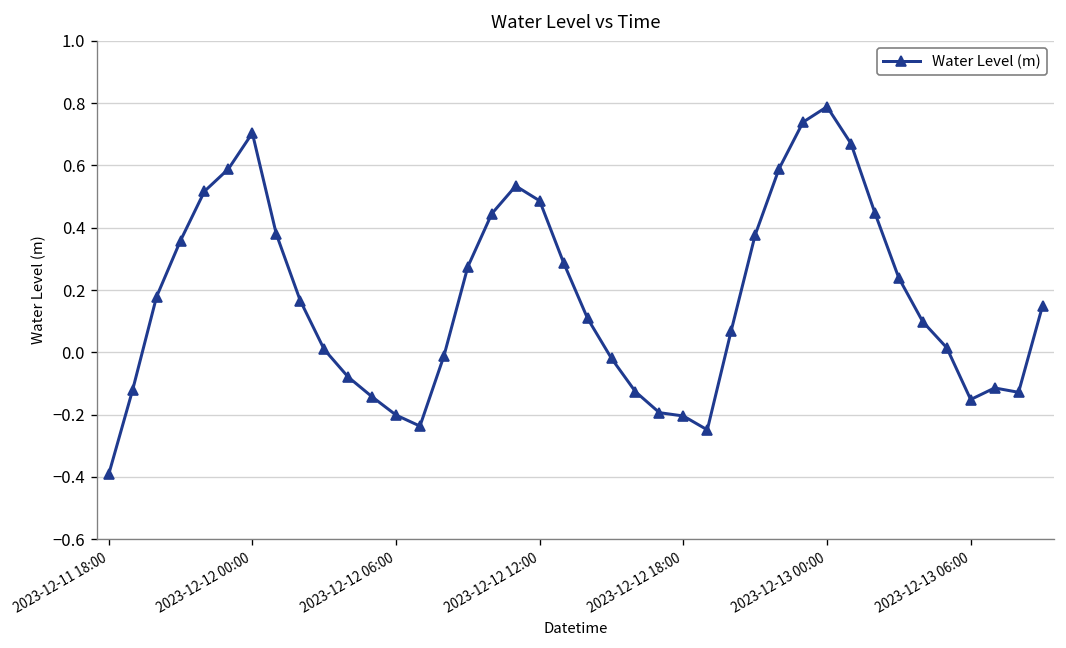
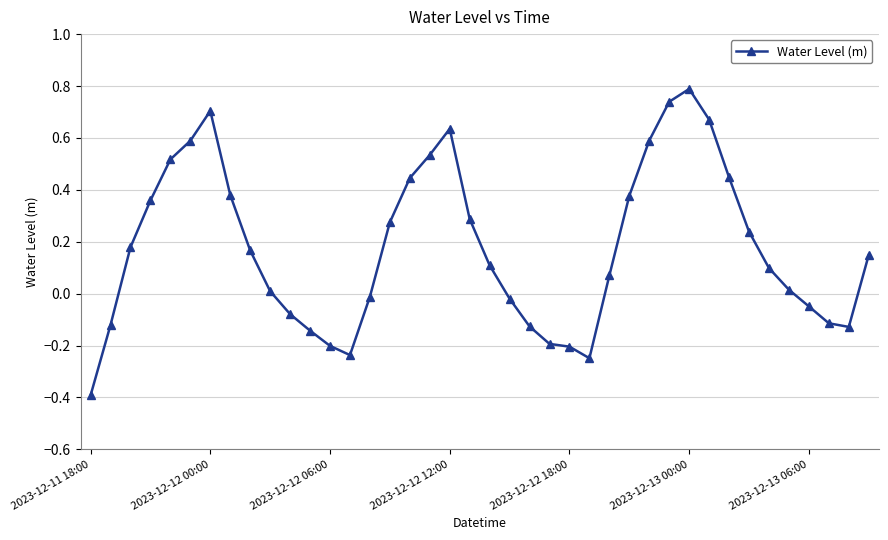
  {
    "2023-12-11 18:00": -0.39,
    "2023-12-12 00:00": 0.70,
    "2023-12-12 06:00": -0.20,
-   "2023-12-12 12:00": 0.49,
+   "2023-12-12 12:00": 0.64,
    "2023-12-12 18:00": -0.20,
    "2023-12-13 00:00": 0.79,
-   "2023-12-13 06:00": -0.15
+   "2023-12-13 06:00": -0.05
  }
